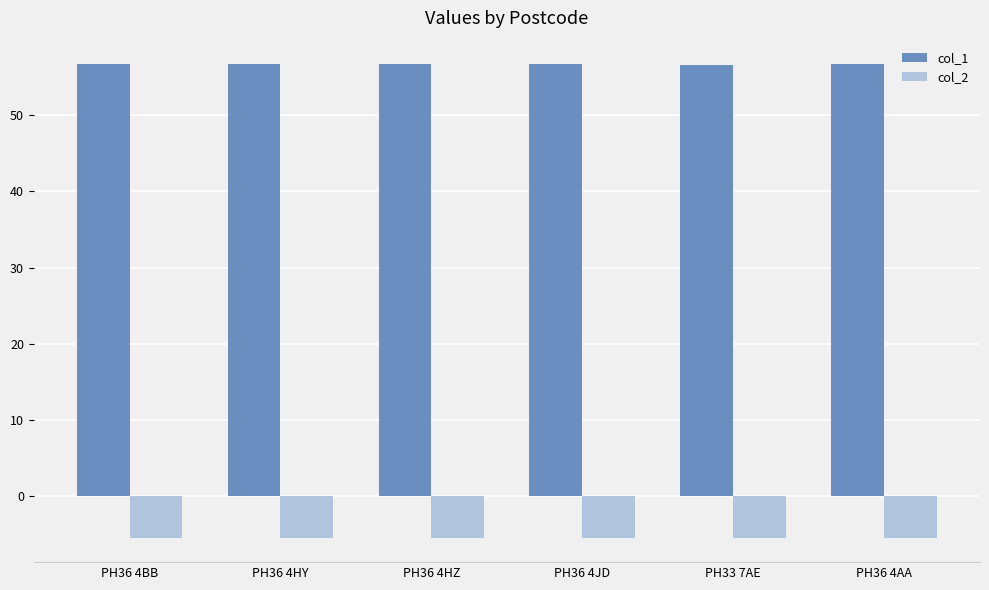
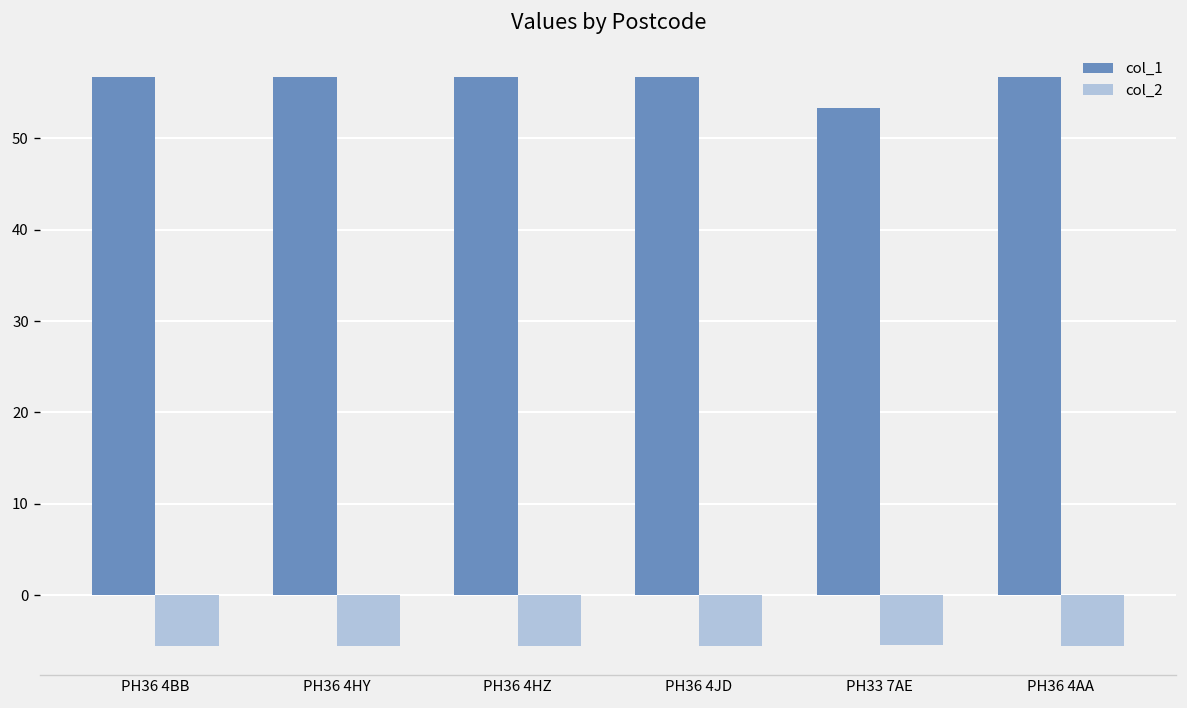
  {
    "col_1": {
      "PH36 4BB": 57,
      "PH36 4HY": 57,
      "PH36 4HZ": 57,
      "PH36 4JD": 57,
-     "PH33 7AE": 57,
+     "PH33 7AE": 53,
      "PH36 4AA": 57
    },
    "col_2": {
      "PH36 4BB": -6,
      "PH36 4HY": -6,
      "PH36 4HZ": -6,
      "PH36 4JD": -6,
      "PH33 7AE": -6,
      "PH36 4AA": -6
    }
  }
